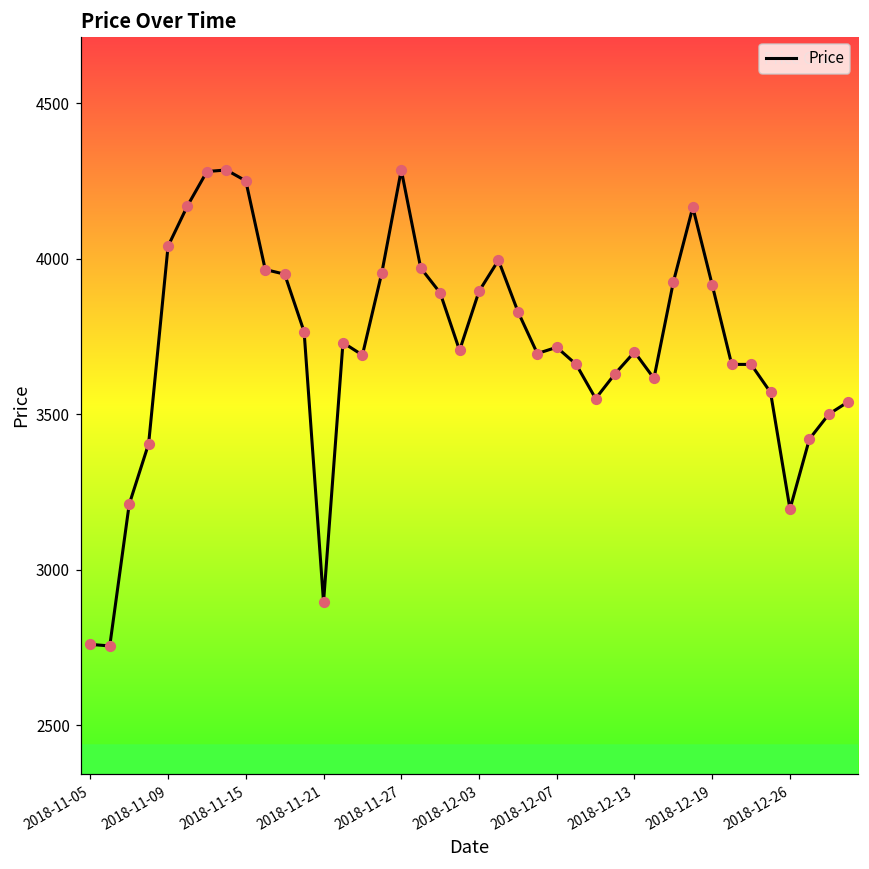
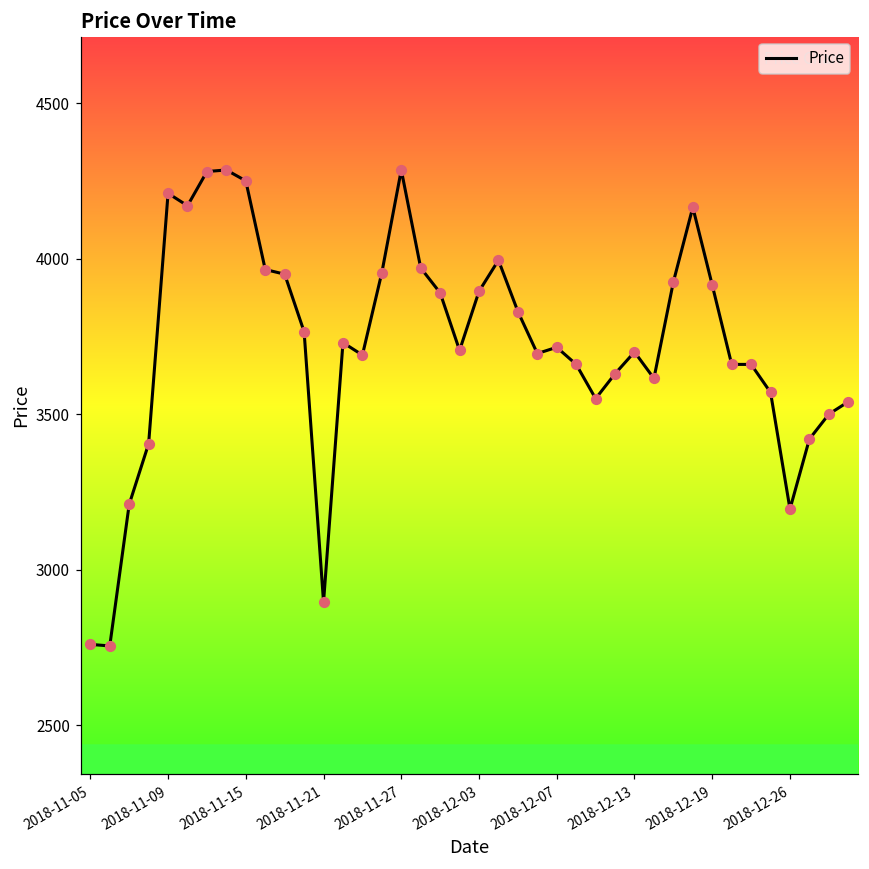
  {
    "2018-11-05": 2760,
-   "2018-11-09": 4040,
+   "2018-11-09": 4210,
    "2018-11-15": 4250,
    "2018-11-21": 2900,
    "2018-11-27": 4290,
    "2018-12-03": 3900,
    "2018-12-07": 3720,
    "2018-12-13": 3700,
    "2018-12-19": 3920,
    "2018-12-26": 3200
  }
